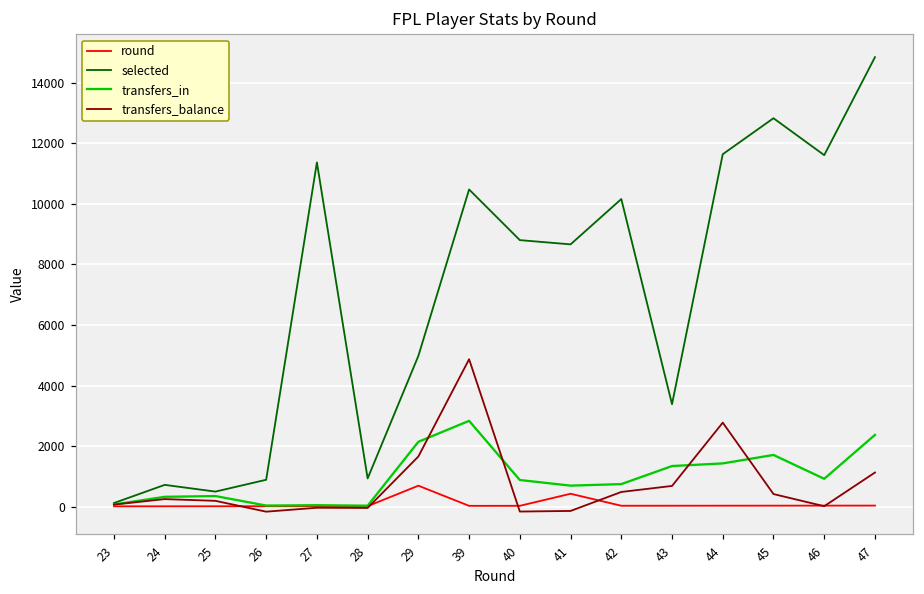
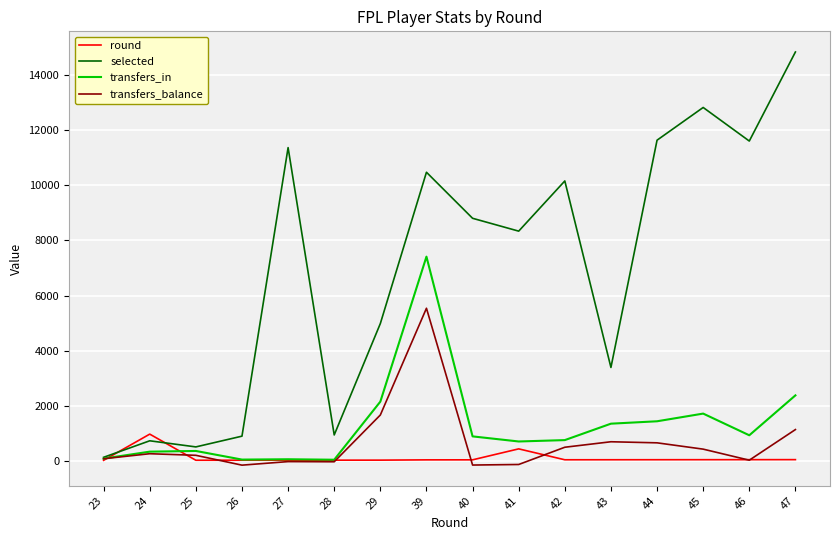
  {
    "round": {
-     "24": 0,
+     "24": 1000,
      "25": 0,
-     "29": 700,
+     "29": 0,
      "39": 0,
      "40": 0,
      "41": 400,
      "42": 0,
      "43": 0,
      "44": 0,
      "45": 0,
      "47": 0
    },
    "selected": {
      "24": 700,
      "25": 500,
      "26": 900,
      "27": 11400,
      "28": 900,
      "29": 5000,
      "39": 10500,
      "40": 8800,
-     "41": 8700,
+     "41": 8300,
      "42": 10200,
      "43": 3400,
      "44": 11600,
      "45": 12800,
      "46": 11600,
      "47": 14800
    },
    "transfers_in": {
      "25": 400,
      "29": 2200,
-     "39": 2800,
+     "39": 7400,
      "40": 900,
      "41": 700,
      "42": 800,
      "43": 1400,
      "44": 1400,
      "45": 1700,
      "46": 900,
      "47": 2400
    },
    "transfers_balance": {
      "25": 200,
      "26": -200,
      "29": 1700,
-     "39": 4900,
+     "39": 5500,
      "40": -100,
      "41": -100,
      "42": 500,
      "43": 700,
-     "44": 2800,
+     "44": 700,
      "45": 400,
      "47": 1100
    }
  }
